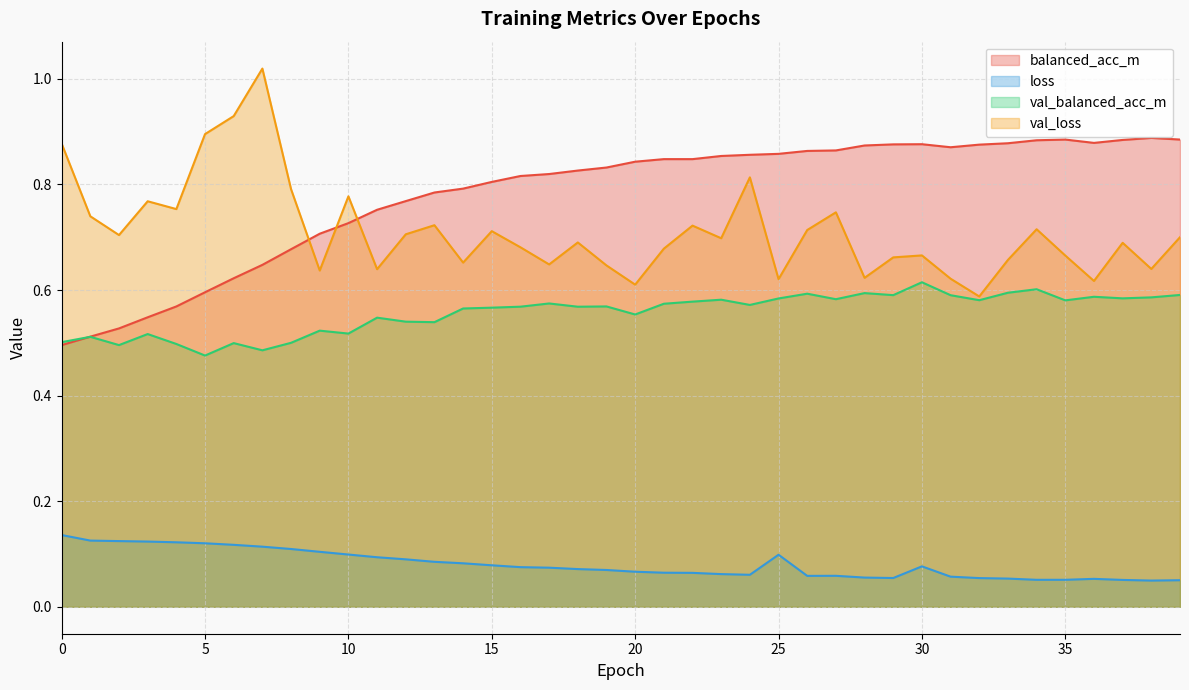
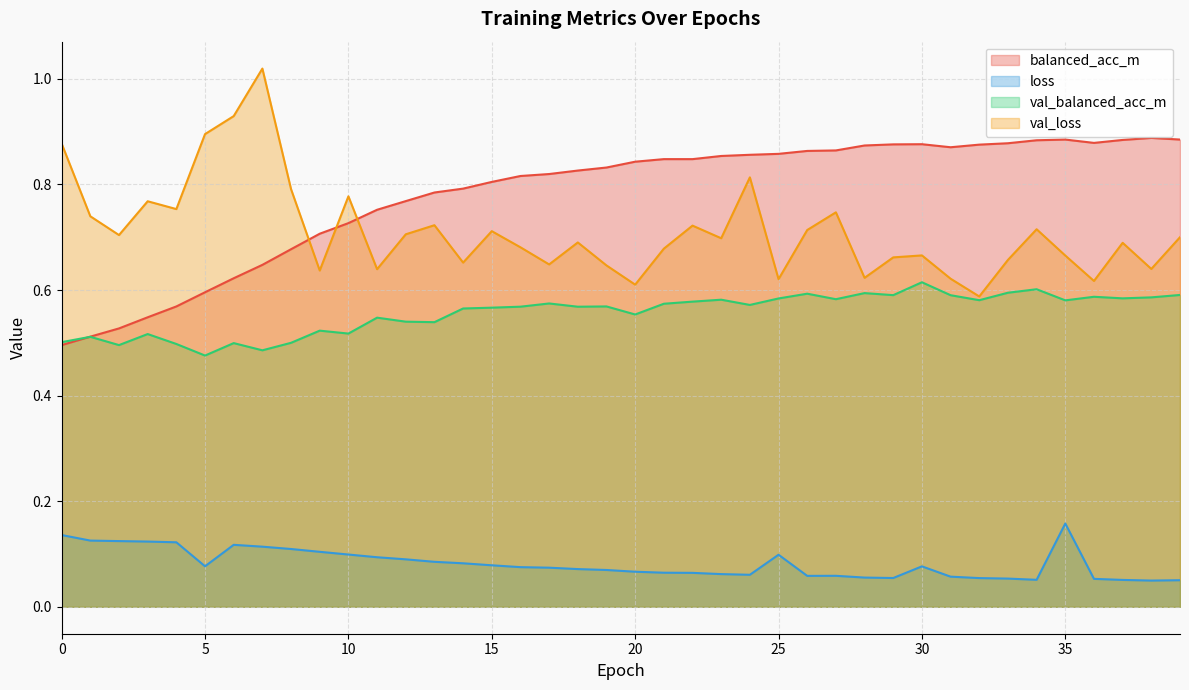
  {
    "loss": {
      "0": 0.14,
-     "5": 0.12,
+     "5": 0.08,
      "10": 0.10,
      "15": 0.08,
      "20": 0.07,
      "25": 0.10,
      "30": 0.08,
-     "35": 0.05
+     "35": 0.16
    },
    "val_balanced_acc_m": {
      "0": 0.50,
      "5": 0.48,
      "10": 0.52,
      "15": 0.57,
      "20": 0.55,
      "25": 0.58,
      "30": 0.61,
      "35": 0.58
    }
  }
